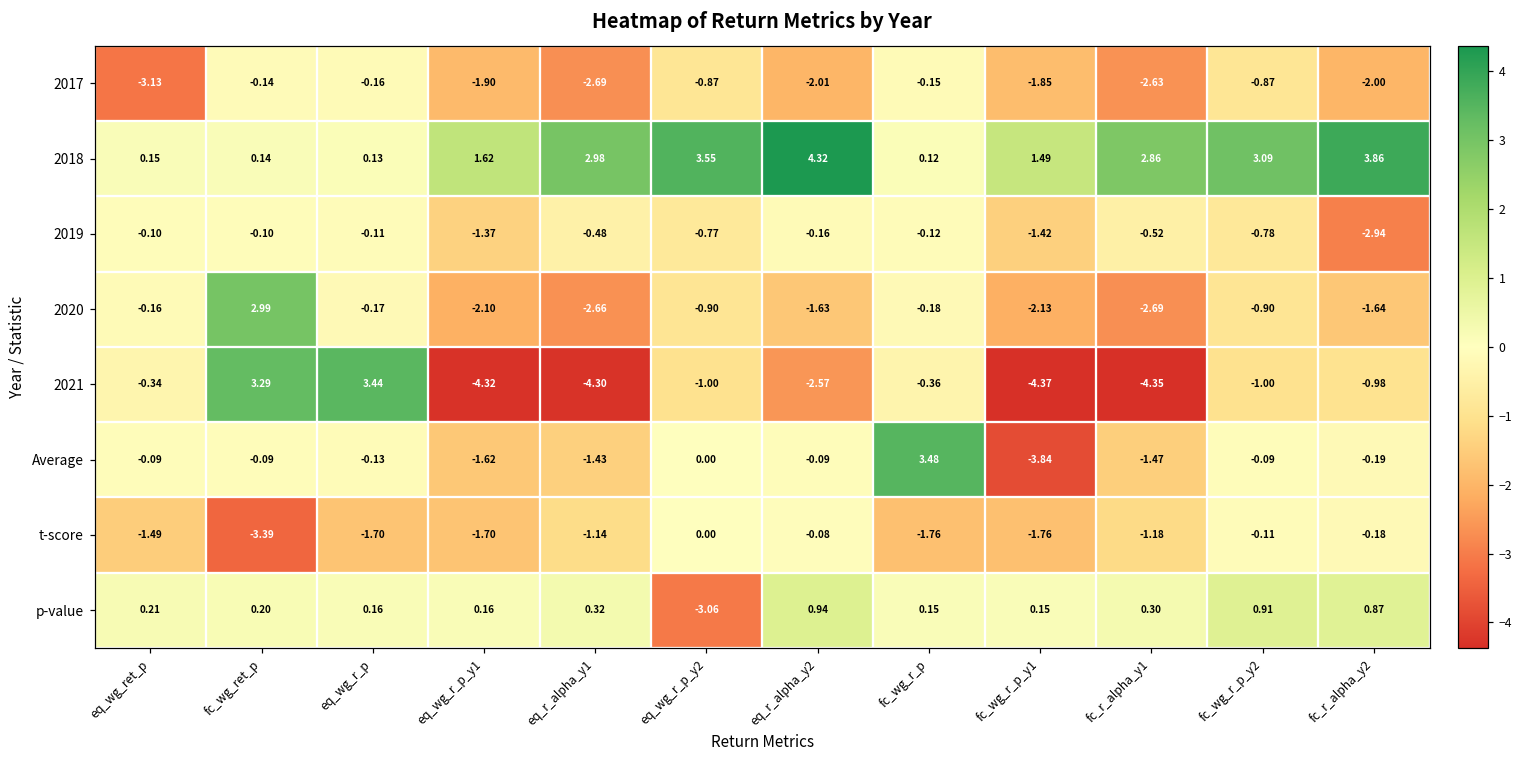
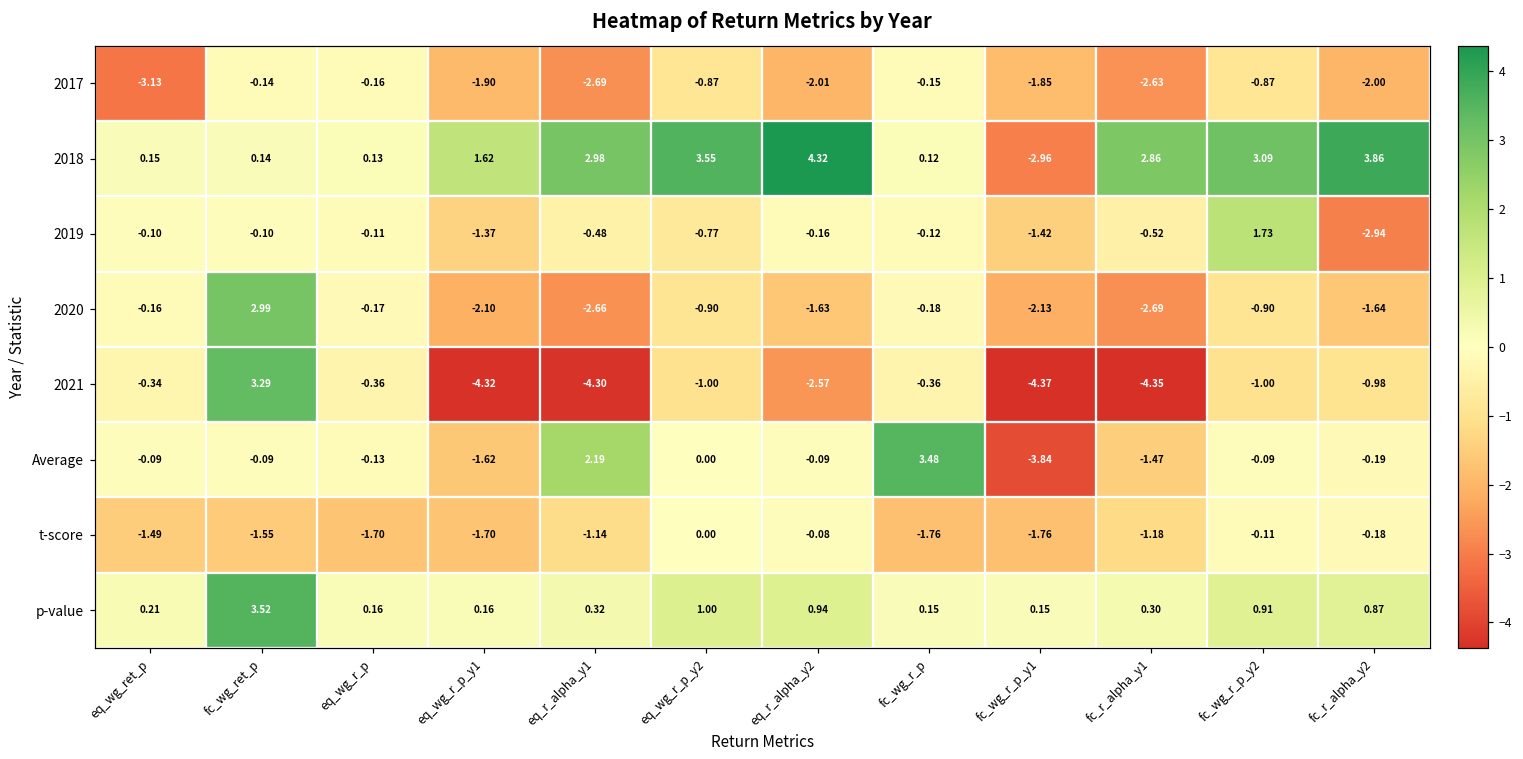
  {
    "2017": {
      "eq_wg_ret_p": -3.13,
      "fc_wg_ret_p": -0.14,
      "eq_wg_r_p": -0.16,
      "eq_wg_r_p_y1": -1.90,
      "eq_r_alpha_y1": -2.69,
      "eq_wg_r_p_y2": -0.87,
      "eq_r_alpha_y2": -2.01,
      "fc_wg_r_p": -0.15,
      "fc_wg_r_p_y1": -1.85,
      "fc_r_alpha_y1": -2.63,
      "fc_wg_r_p_y2": -0.87,
      "fc_r_alpha_y2": -2.00
    },
    "2018": {
      "eq_wg_ret_p": 0.15,
      "fc_wg_ret_p": 0.14,
      "eq_wg_r_p": 0.13,
      "eq_wg_r_p_y1": 1.62,
      "eq_r_alpha_y1": 2.98,
      "eq_wg_r_p_y2": 3.55,
      "eq_r_alpha_y2": 4.32,
      "fc_wg_r_p": 0.12,
-     "fc_wg_r_p_y1": 1.49,
+     "fc_wg_r_p_y1": -2.96,
      "fc_r_alpha_y1": 2.86,
      "fc_wg_r_p_y2": 3.09,
      "fc_r_alpha_y2": 3.86
    },
    "2019": {
      "eq_wg_ret_p": -0.10,
      "fc_wg_ret_p": -0.10,
      "eq_wg_r_p": -0.11,
      "eq_wg_r_p_y1": -1.37,
      "eq_r_alpha_y1": -0.48,
      "eq_wg_r_p_y2": -0.77,
      "eq_r_alpha_y2": -0.16,
      "fc_wg_r_p": -0.12,
      "fc_wg_r_p_y1": -1.42,
      "fc_r_alpha_y1": -0.52,
-     "fc_wg_r_p_y2": -0.78,
+     "fc_wg_r_p_y2": 1.73,
      "fc_r_alpha_y2": -2.94
    },
    "2020": {
      "eq_wg_ret_p": -0.16,
      "fc_wg_ret_p": 2.99,
      "eq_wg_r_p": -0.17,
      "eq_wg_r_p_y1": -2.10,
      "eq_r_alpha_y1": -2.66,
      "eq_wg_r_p_y2": -0.90,
      "eq_r_alpha_y2": -1.63,
      "fc_wg_r_p": -0.18,
      "fc_wg_r_p_y1": -2.13,
      "fc_r_alpha_y1": -2.69,
      "fc_wg_r_p_y2": -0.90,
      "fc_r_alpha_y2": -1.64
    },
    "2021": {
      "eq_wg_ret_p": -0.34,
      "fc_wg_ret_p": 3.29,
-     "eq_wg_r_p": 3.44,
+     "eq_wg_r_p": -0.36,
      "eq_wg_r_p_y1": -4.32,
      "eq_r_alpha_y1": -4.30,
      "eq_wg_r_p_y2": -1.00,
      "eq_r_alpha_y2": -2.57,
      "fc_wg_r_p": -0.36,
      "fc_wg_r_p_y1": -4.37,
      "fc_r_alpha_y1": -4.35,
      "fc_wg_r_p_y2": -1.00,
      "fc_r_alpha_y2": -0.98
    },
    "Average": {
      "eq_wg_ret_p": -0.09,
      "fc_wg_ret_p": -0.09,
      "eq_wg_r_p": -0.13,
      "eq_wg_r_p_y1": -1.62,
-     "eq_r_alpha_y1": -1.43,
+     "eq_r_alpha_y1": 2.19,
      "eq_wg_r_p_y2": 0.00,
      "eq_r_alpha_y2": -0.09,
      "fc_wg_r_p": 3.48,
      "fc_wg_r_p_y1": -3.84,
      "fc_r_alpha_y1": -1.47,
      "fc_wg_r_p_y2": -0.09,
      "fc_r_alpha_y2": -0.19
    },
    "t-score": {
      "eq_wg_ret_p": -1.49,
-     "fc_wg_ret_p": -3.39,
+     "fc_wg_ret_p": -1.55,
      "eq_wg_r_p": -1.70,
      "eq_wg_r_p_y1": -1.70,
      "eq_r_alpha_y1": -1.14,
      "eq_wg_r_p_y2": 0.00,
      "eq_r_alpha_y2": -0.08,
      "fc_wg_r_p": -1.76,
      "fc_wg_r_p_y1": -1.76,
      "fc_r_alpha_y1": -1.18,
      "fc_wg_r_p_y2": -0.11,
      "fc_r_alpha_y2": -0.18
    },
    "p-value": {
      "eq_wg_ret_p": 0.21,
-     "fc_wg_ret_p": 0.20,
+     "fc_wg_ret_p": 3.52,
      "eq_wg_r_p": 0.16,
      "eq_wg_r_p_y1": 0.16,
      "eq_r_alpha_y1": 0.32,
-     "eq_wg_r_p_y2": -3.06,
+     "eq_wg_r_p_y2": 1.00,
      "eq_r_alpha_y2": 0.94,
      "fc_wg_r_p": 0.15,
      "fc_wg_r_p_y1": 0.15,
      "fc_r_alpha_y1": 0.30,
      "fc_wg_r_p_y2": 0.91,
      "fc_r_alpha_y2": 0.87
    }
  }
